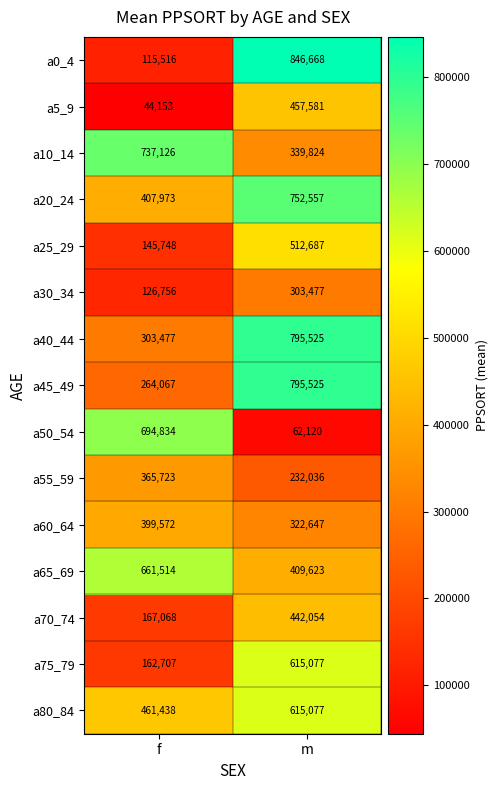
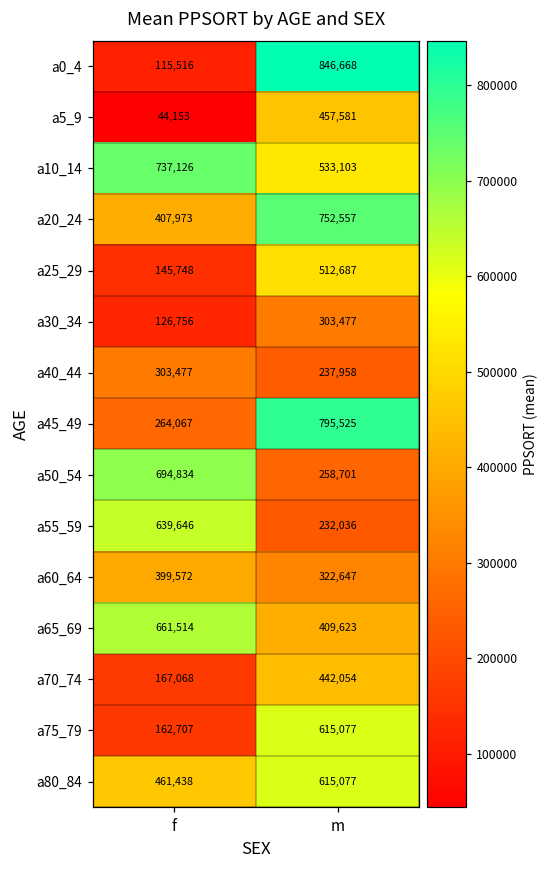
  {
    "a0_4": {
      "f": "115,516",
      "m": "846,668"
    },
    "a5_9": {
      "f": "44,153",
      "m": "457,581"
    },
    "a10_14": {
      "f": "737,126",
-     "m": "339,824"
+     "m": "533,103"
    },
    "a20_24": {
      "f": "407,973",
      "m": "752,557"
    },
    "a25_29": {
      "f": "145,748",
      "m": "512,687"
    },
    "a30_34": {
      "f": "126,756",
      "m": "303,477"
    },
    "a40_44": {
      "f": "303,477",
-     "m": "795,525"
+     "m": "237,958"
    },
    "a45_49": {
      "f": "264,067",
      "m": "795,525"
    },
    "a50_54": {
      "f": "694,834",
-     "m": "62,120"
+     "m": "258,701"
    },
    "a55_59": {
-     "f": "365,723",
+     "f": "639,646",
      "m": "232,036"
    },
    "a60_64": {
      "f": "399,572",
      "m": "322,647"
    },
    "a65_69": {
      "f": "661,514",
      "m": "409,623"
    },
    "a70_74": {
      "f": "167,068",
      "m": "442,054"
    },
    "a75_79": {
      "f": "162,707",
      "m": "615,077"
    },
    "a80_84": {
      "f": "461,438",
      "m": "615,077"
    }
  }
